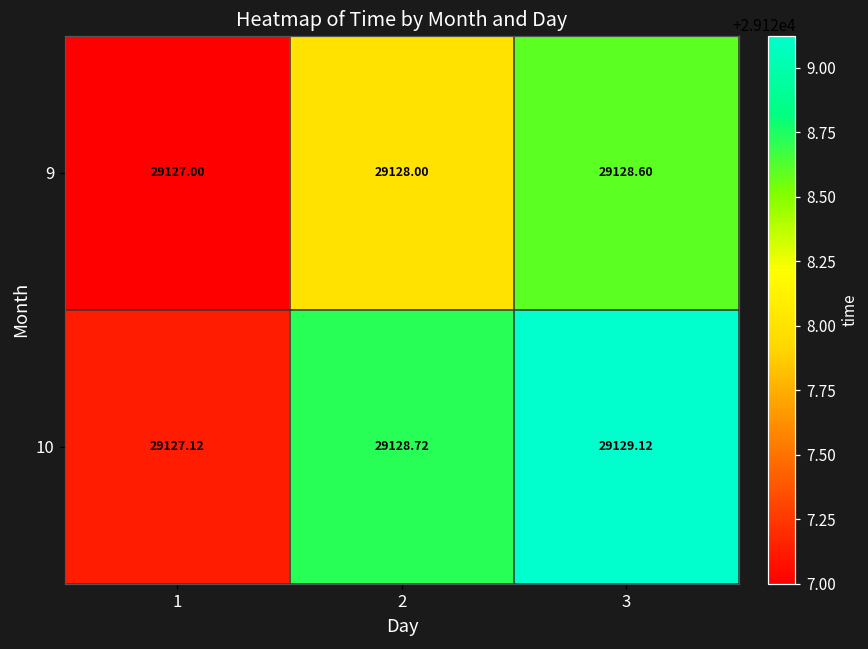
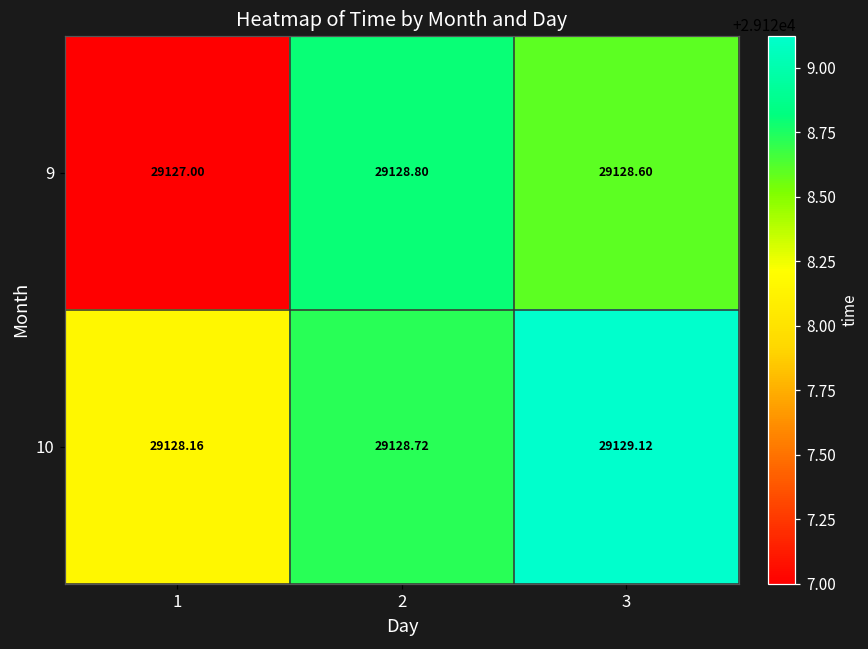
  {
    "9": {
      "1": 29127.00,
-     "2": 29128.00,
+     "2": 29128.80,
      "3": 29128.60
    },
    "10": {
-     "1": 29127.12,
+     "1": 29128.16,
      "2": 29128.72,
      "3": 29129.12
    }
  }
